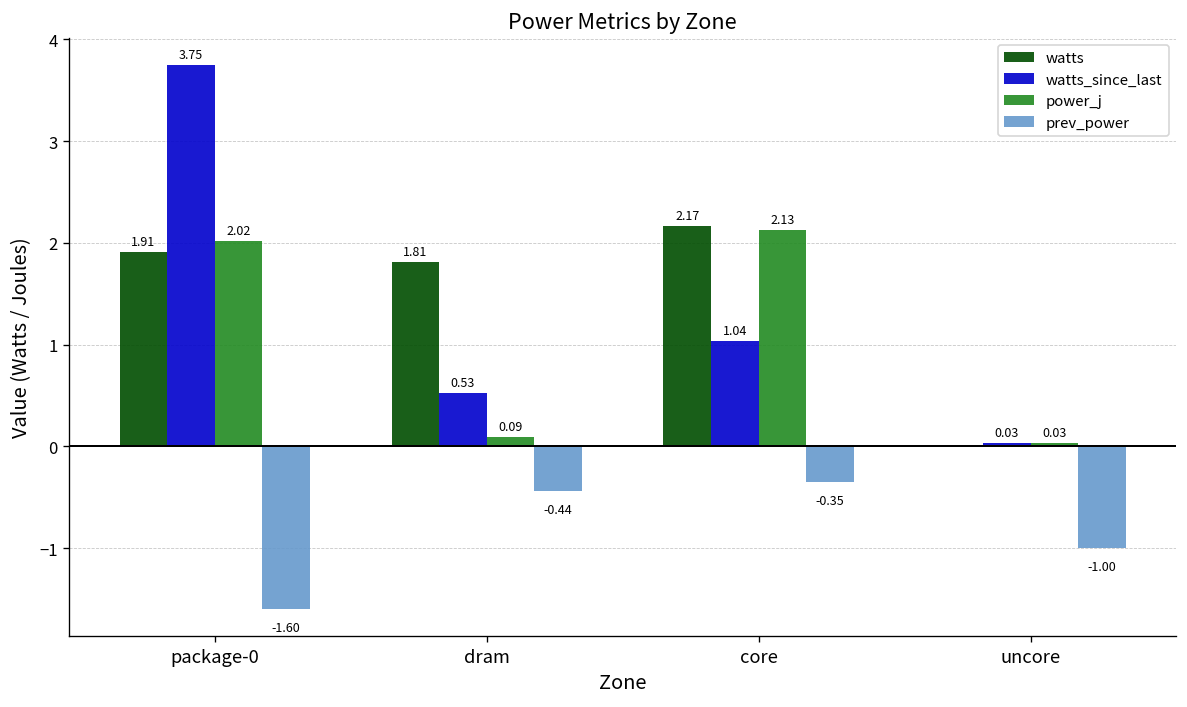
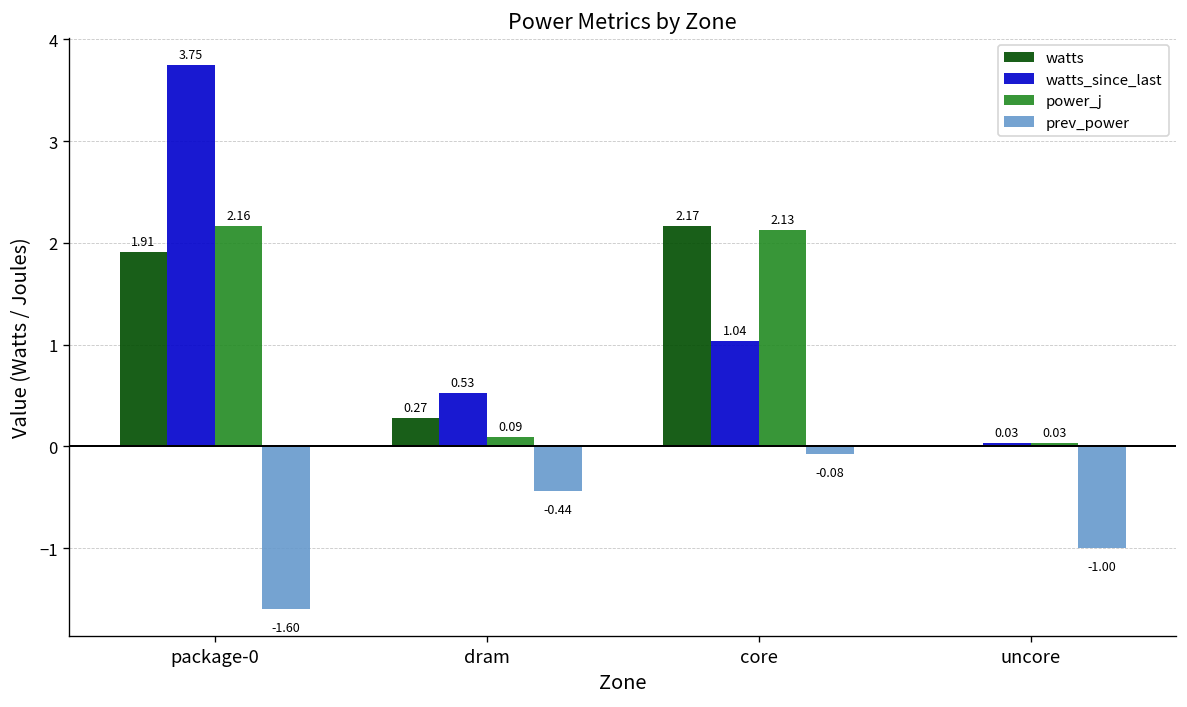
  {
    "watts": {
      "package-0": 1.91,
-     "dram": 1.81,
+     "dram": 0.27,
      "core": 2.17
    },
    "watts_since_last": {
      "package-0": 3.75,
      "dram": 0.53,
      "core": 1.04,
      "uncore": 0.03
    },
    "power_j": {
-     "package-0": 2.02,
+     "package-0": 2.16,
      "dram": 0.09,
      "core": 2.13,
      "uncore": 0.03
    },
    "prev_power": {
      "package-0": -1.60,
      "dram": -0.44,
-     "core": -0.35,
+     "core": -0.08,
      "uncore": -1.00
    }
  }
